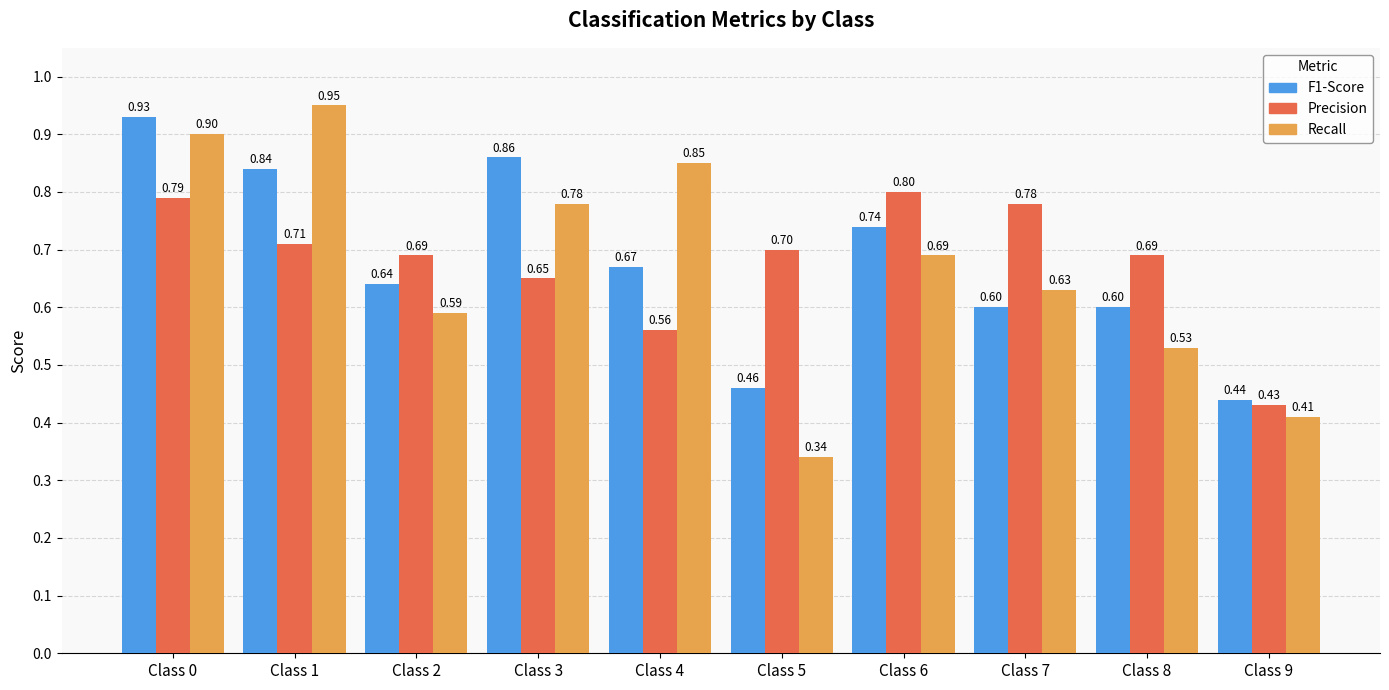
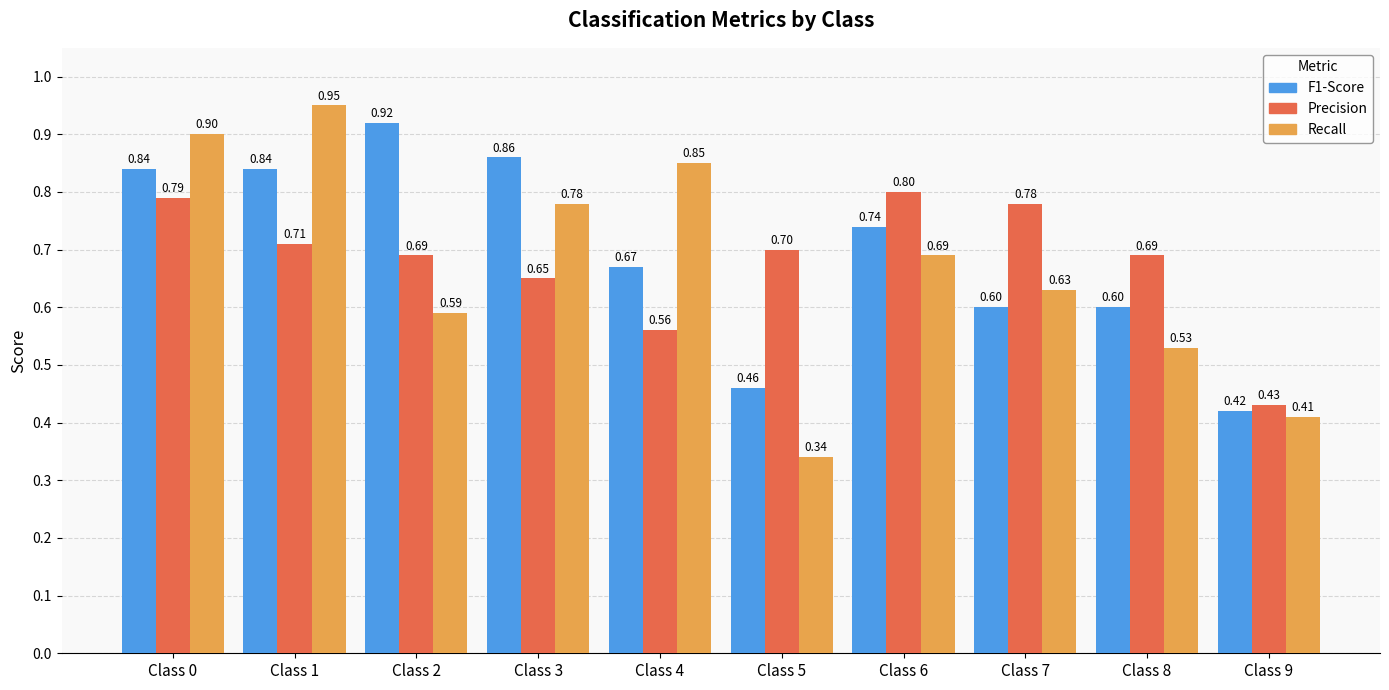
  {
    "F1-Score": {
-     "Class 0": 0.93,
+     "Class 0": 0.84,
      "Class 1": 0.84,
-     "Class 2": 0.64,
+     "Class 2": 0.92,
      "Class 3": 0.86,
      "Class 4": 0.67,
      "Class 5": 0.46,
      "Class 6": 0.74,
      "Class 7": 0.60,
      "Class 8": 0.60,
-     "Class 9": 0.44
+     "Class 9": 0.42
    }
  }
